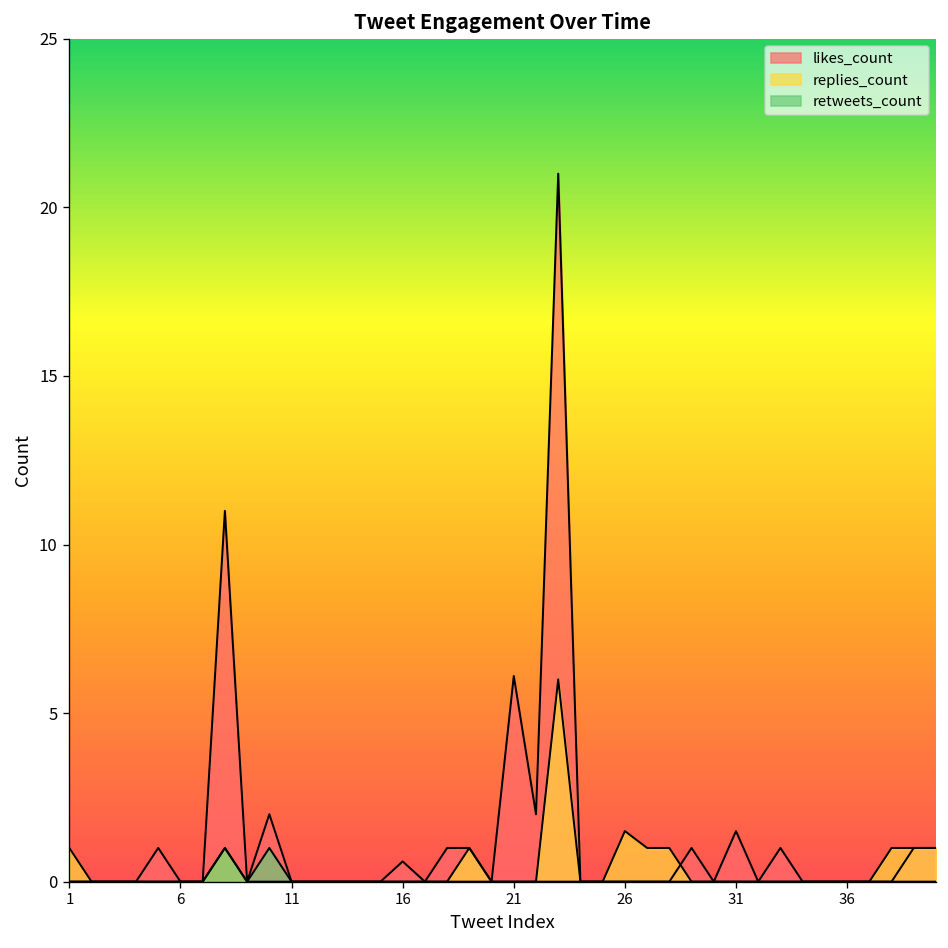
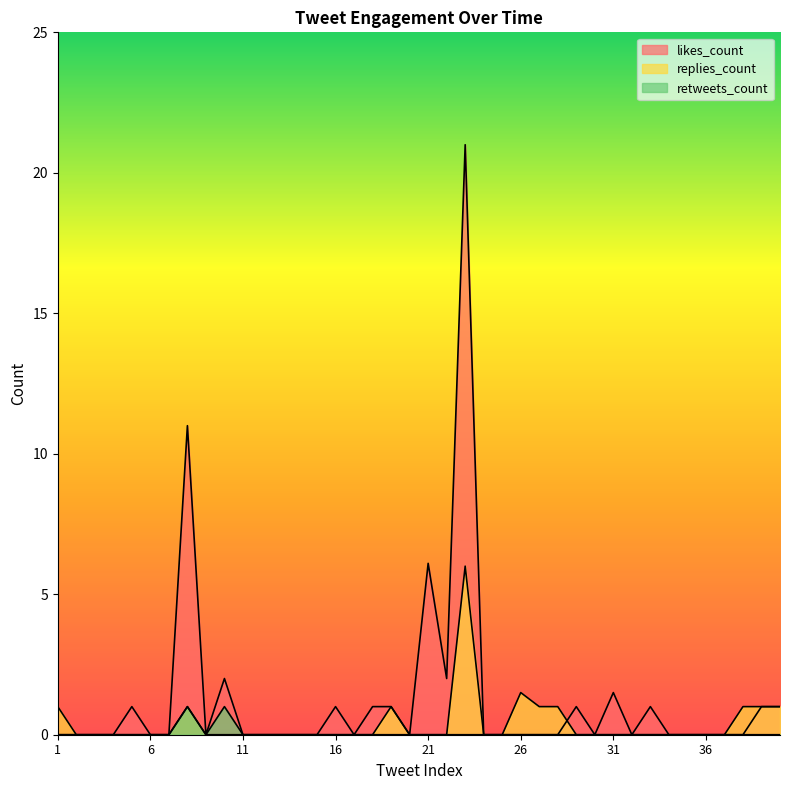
  {
    "likes_count": {
-     "16": 0.6,
+     "16": 1.0,
      "21": 6.1,
      "31": 1.5
    },
    "replies_count": {
      "1": 1.0,
      "26": 1.5
    }
  }
